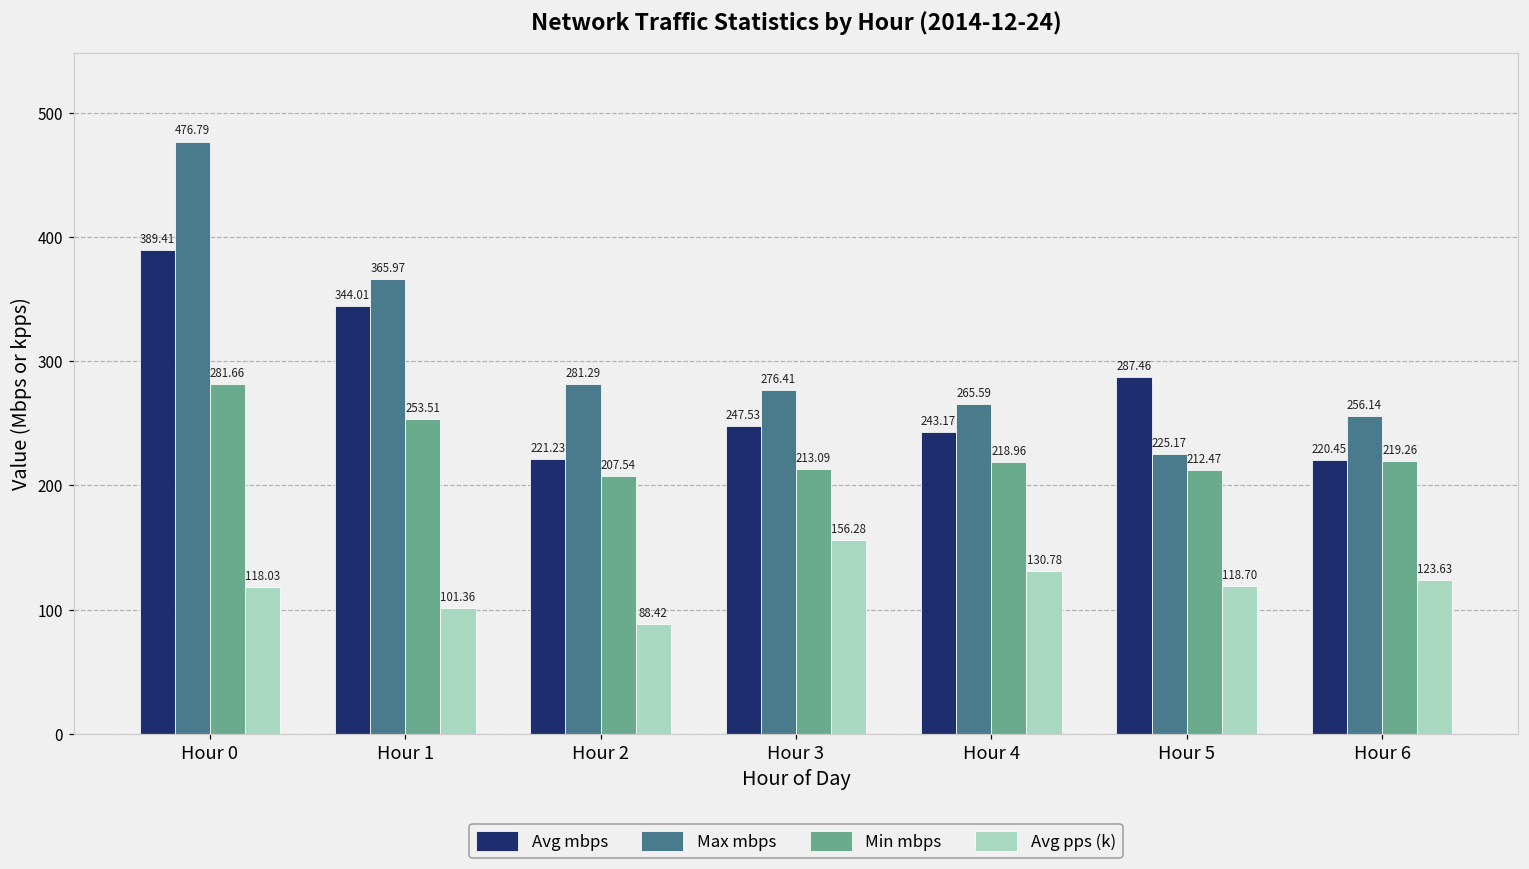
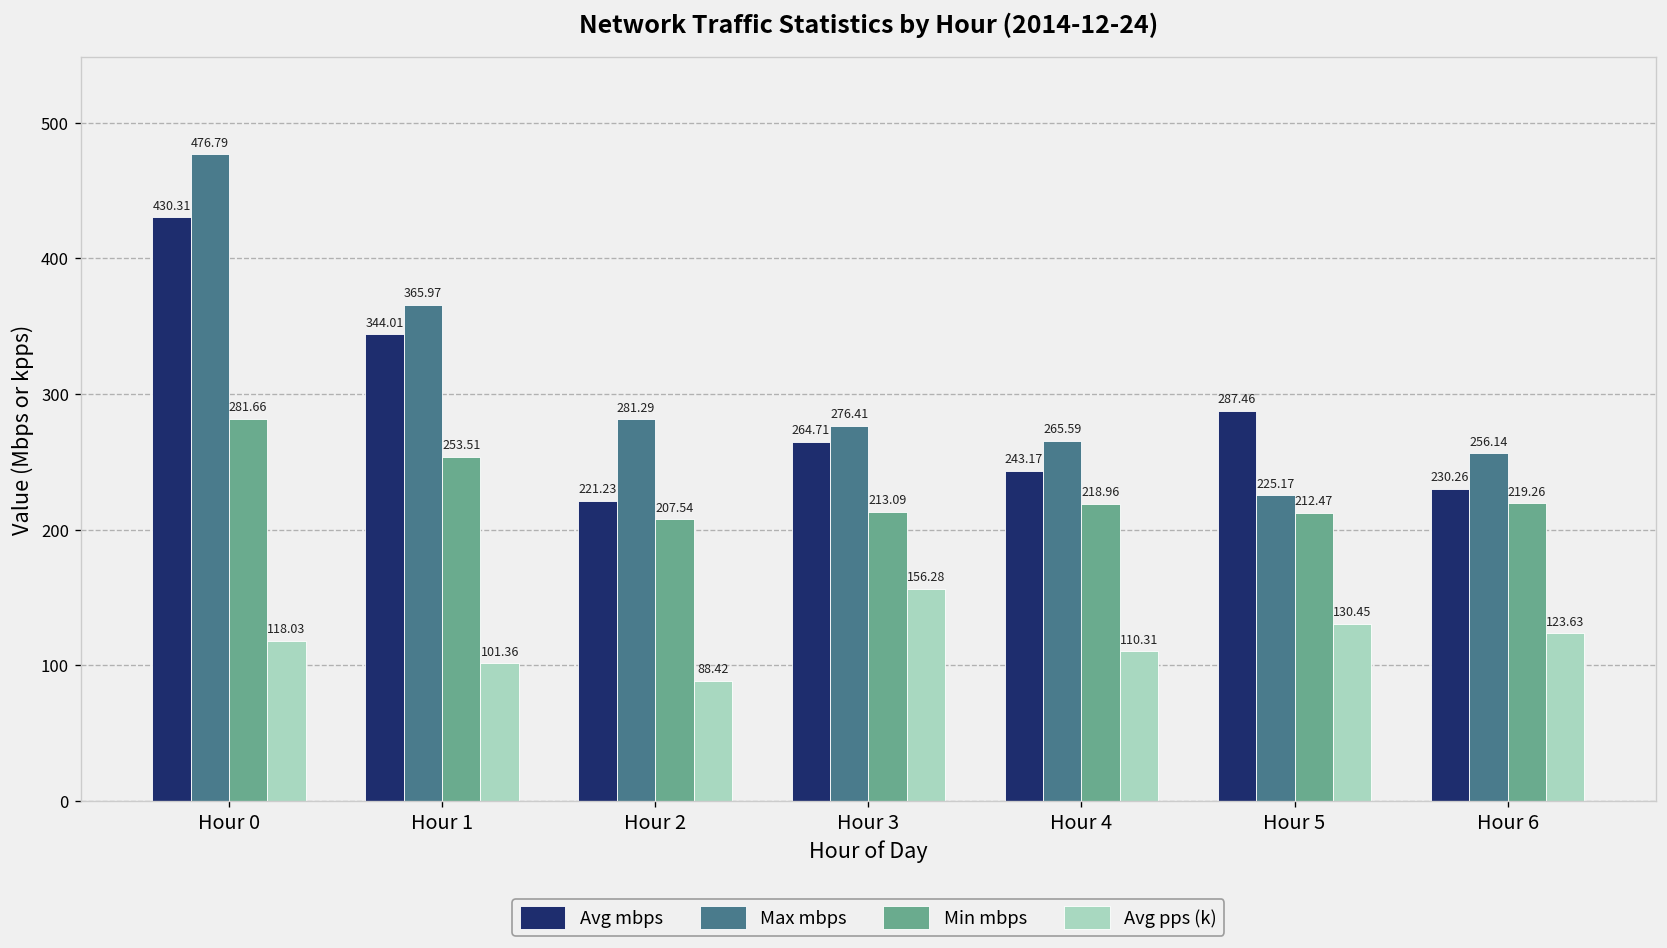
  {
    "Avg mbps": {
-     "Hour 0": 389.41,
+     "Hour 0": 430.31,
      "Hour 1": 344.01,
      "Hour 2": 221.23,
-     "Hour 3": 247.53,
+     "Hour 3": 264.71,
      "Hour 4": 243.17,
      "Hour 5": 287.46,
-     "Hour 6": 220.45
+     "Hour 6": 230.26
    },
    "Avg pps (k)": {
      "Hour 0": 118.03,
      "Hour 1": 101.36,
      "Hour 2": 88.42,
      "Hour 3": 156.28,
-     "Hour 4": 130.78,
-     "Hour 5": 118.70,
+     "Hour 4": 110.31,
+     "Hour 5": 130.45,
      "Hour 6": 123.63
    }
  }
